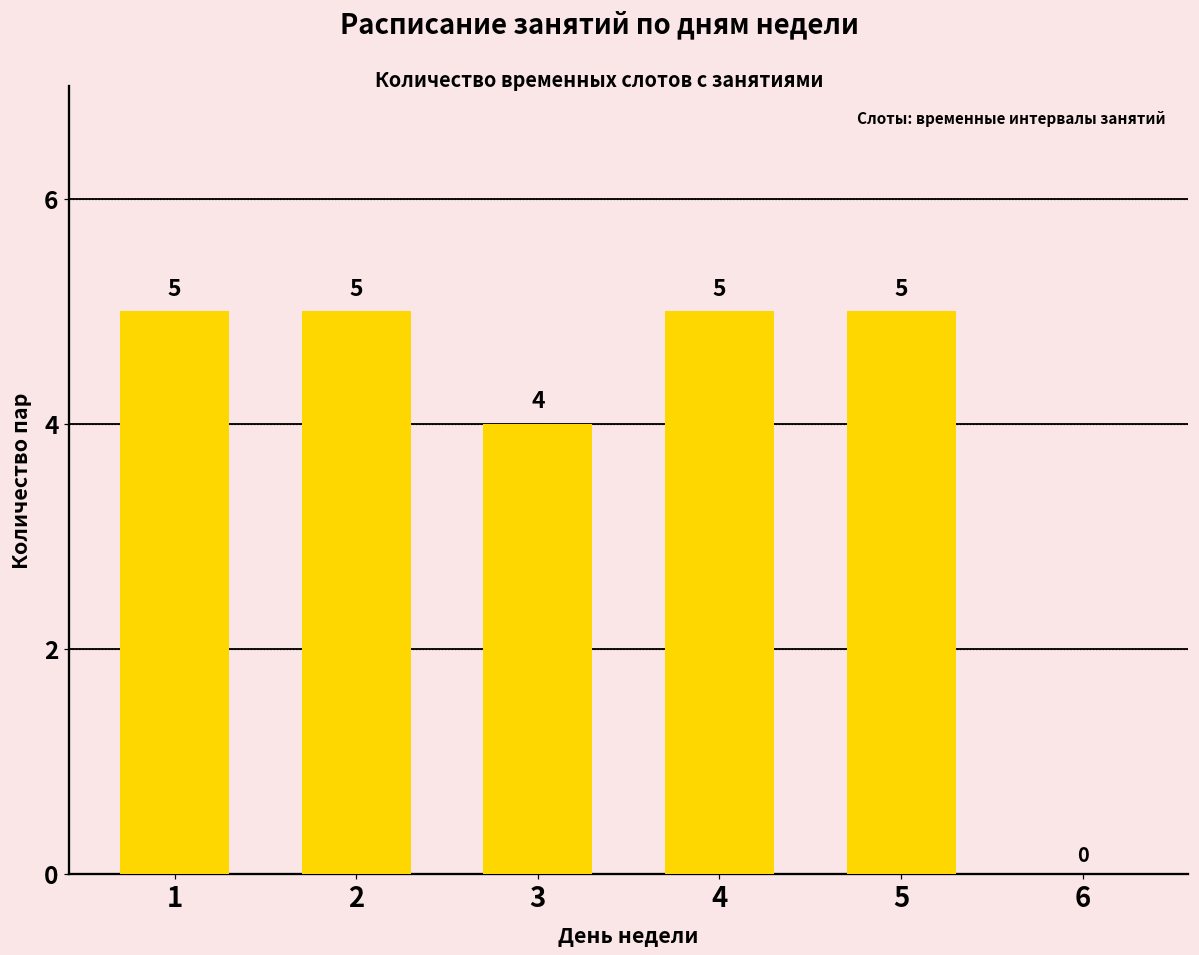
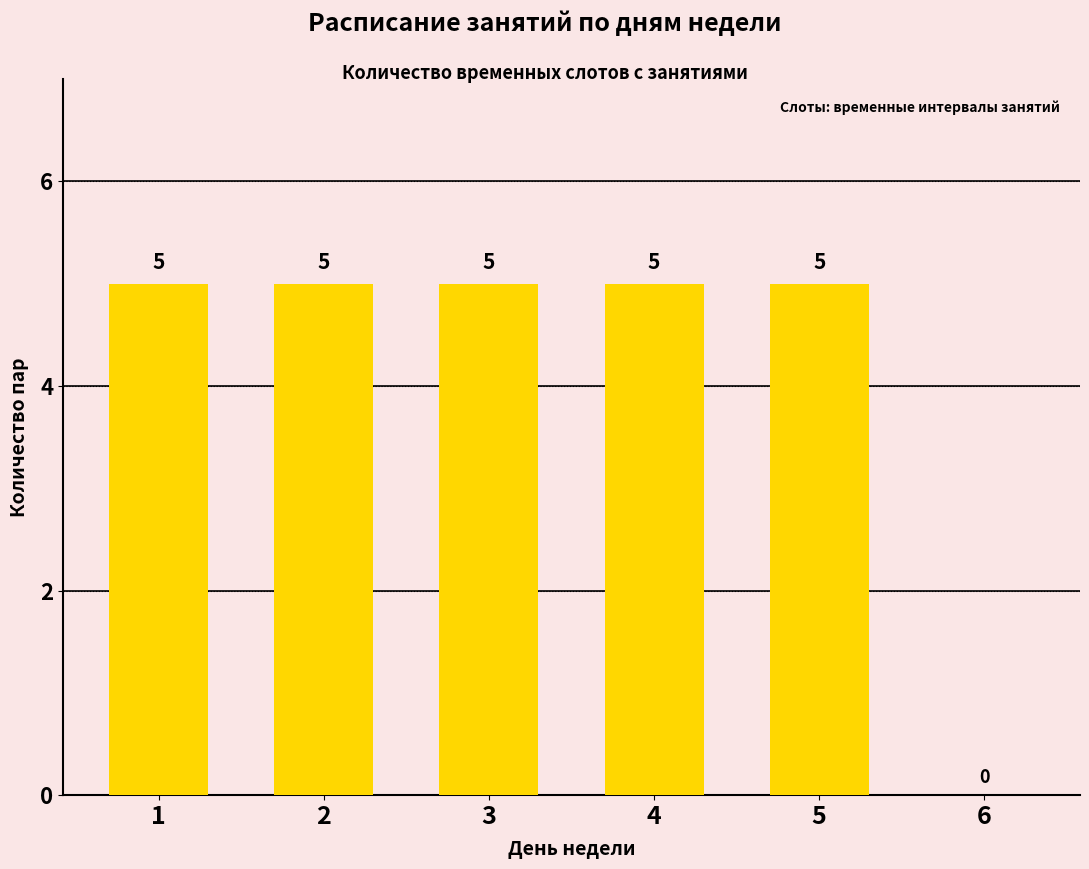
  {
    "1": 5,
    "2": 5,
-   "3": 4,
+   "3": 5,
    "4": 5,
    "5": 5,
    "6": 0
  }
